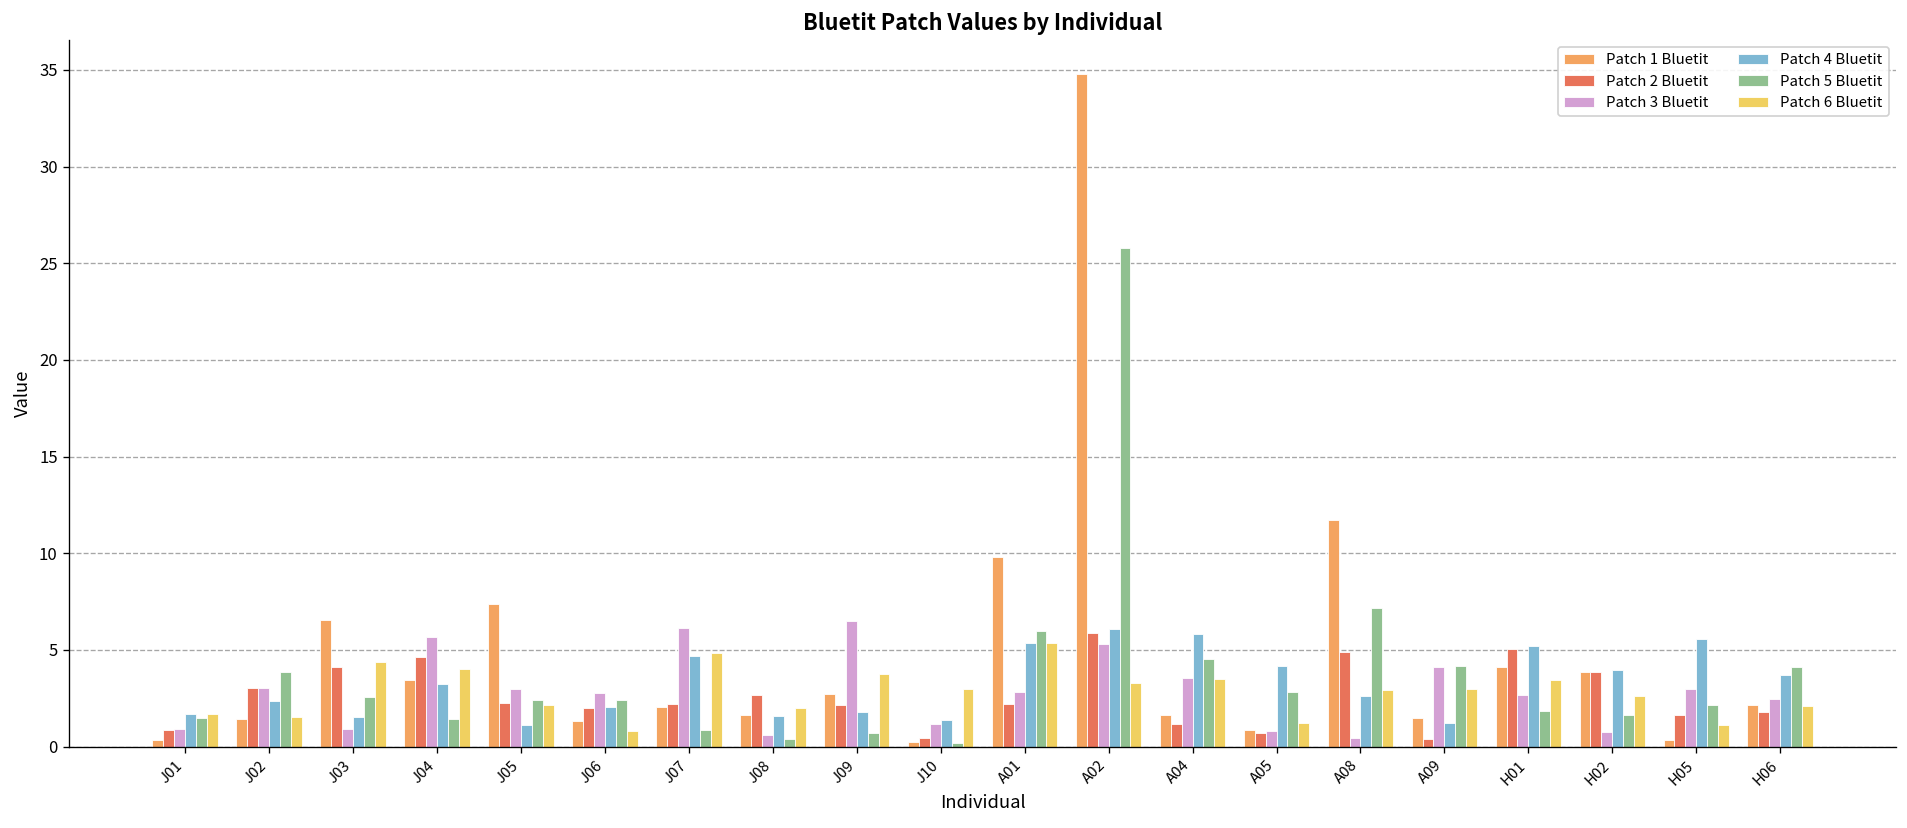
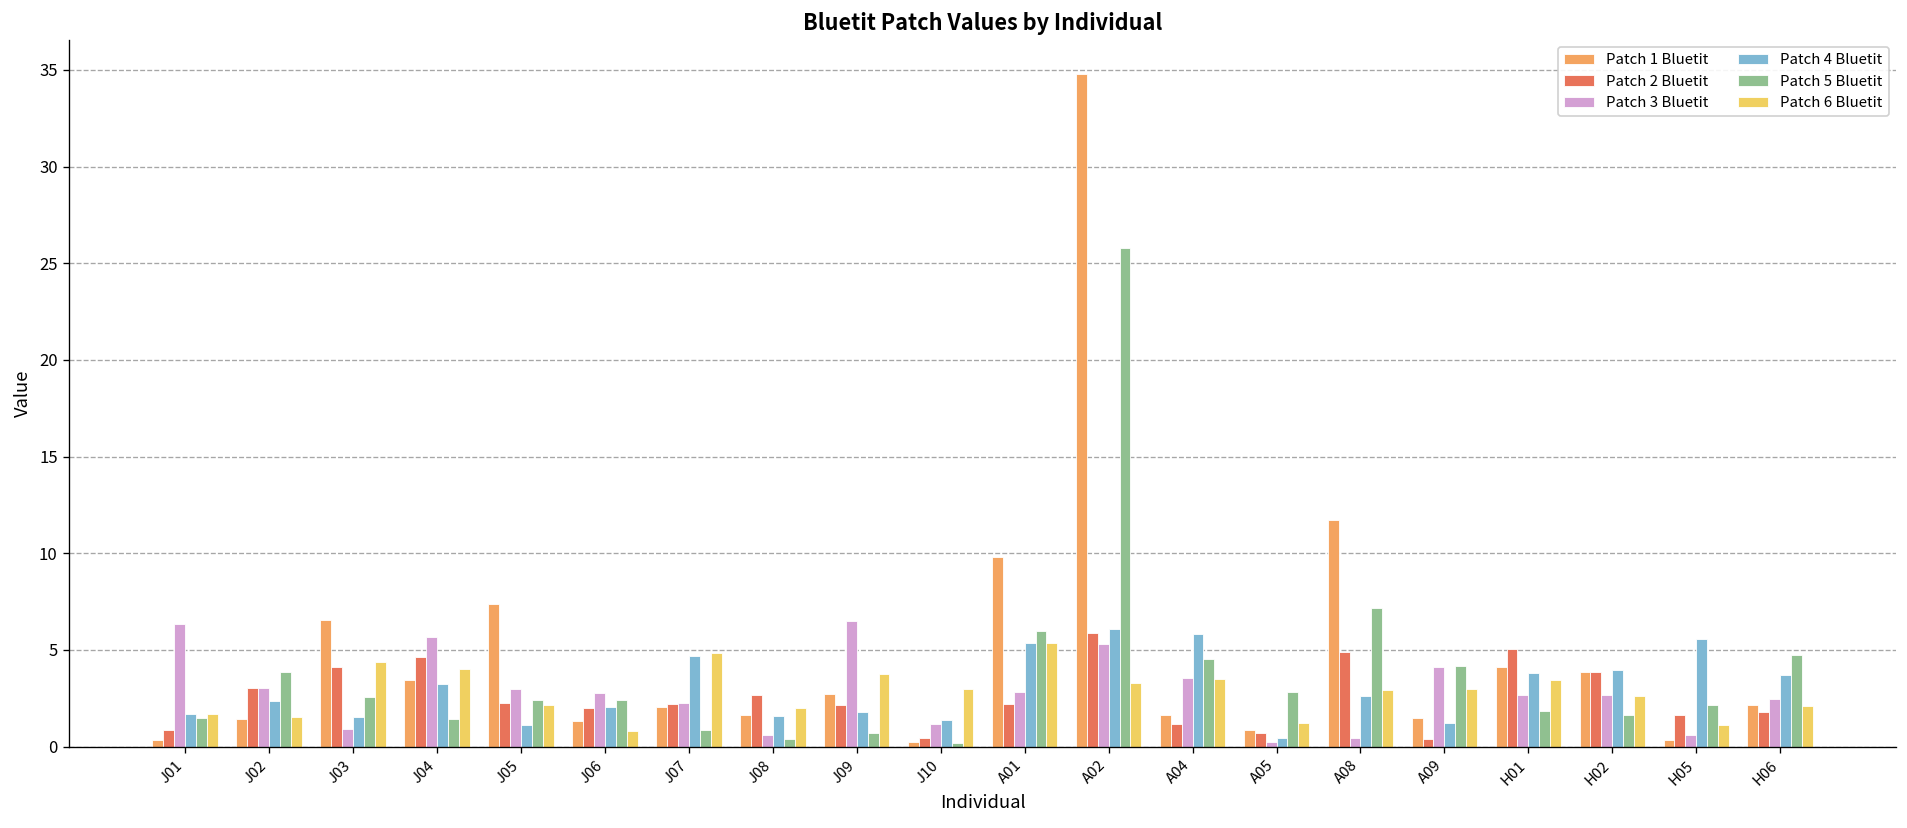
  {
    "Patch 3 Bluetit": {
-     "J01": 0.9,
+     "J01": 6.3,
      "J02": 3.1,
      "J03": 0.9,
      "J04": 5.7,
      "J05": 3.0,
      "J06": 2.8,
-     "J07": 6.1,
+     "J07": 2.3,
      "J08": 0.6,
      "J09": 6.5,
      "J10": 1.2,
      "A01": 2.8,
      "A02": 5.3,
      "A04": 3.6,
-     "A05": 0.8,
+     "A05": 0.3,
      "A08": 0.5,
      "A09": 4.1,
      "H01": 2.7,
-     "H02": 0.7,
-     "H05": 3.0,
+     "H02": 2.7,
+     "H05": 0.6,
      "H06": 2.5
    },
    "Patch 4 Bluetit": {
      "J01": 1.7,
      "J02": 2.4,
      "J03": 1.5,
      "J04": 3.2,
      "J05": 1.1,
      "J06": 2.0,
      "J07": 4.7,
      "J08": 1.6,
      "J09": 1.8,
      "J10": 1.4,
      "A01": 5.4,
      "A02": 6.1,
      "A04": 5.8,
-     "A05": 4.2,
+     "A05": 0.4,
      "A08": 2.6,
      "A09": 1.2,
-     "H01": 5.2,
+     "H01": 3.8,
      "H02": 4.0,
      "H05": 5.6,
      "H06": 3.7
    },
    "Patch 5 Bluetit": {
      "J01": 1.5,
      "J02": 3.9,
      "J03": 2.6,
      "J04": 1.4,
      "J05": 2.4,
      "J06": 2.4,
      "J07": 0.9,
      "J08": 0.4,
      "J09": 0.7,
      "J10": 0.2,
      "A01": 6.0,
      "A02": 25.8,
      "A04": 4.5,
      "A05": 2.8,
      "A08": 7.1,
      "A09": 4.2,
      "H01": 1.9,
      "H02": 1.6,
      "H05": 2.2,
-     "H06": 4.1
+     "H06": 4.7
    }
  }
